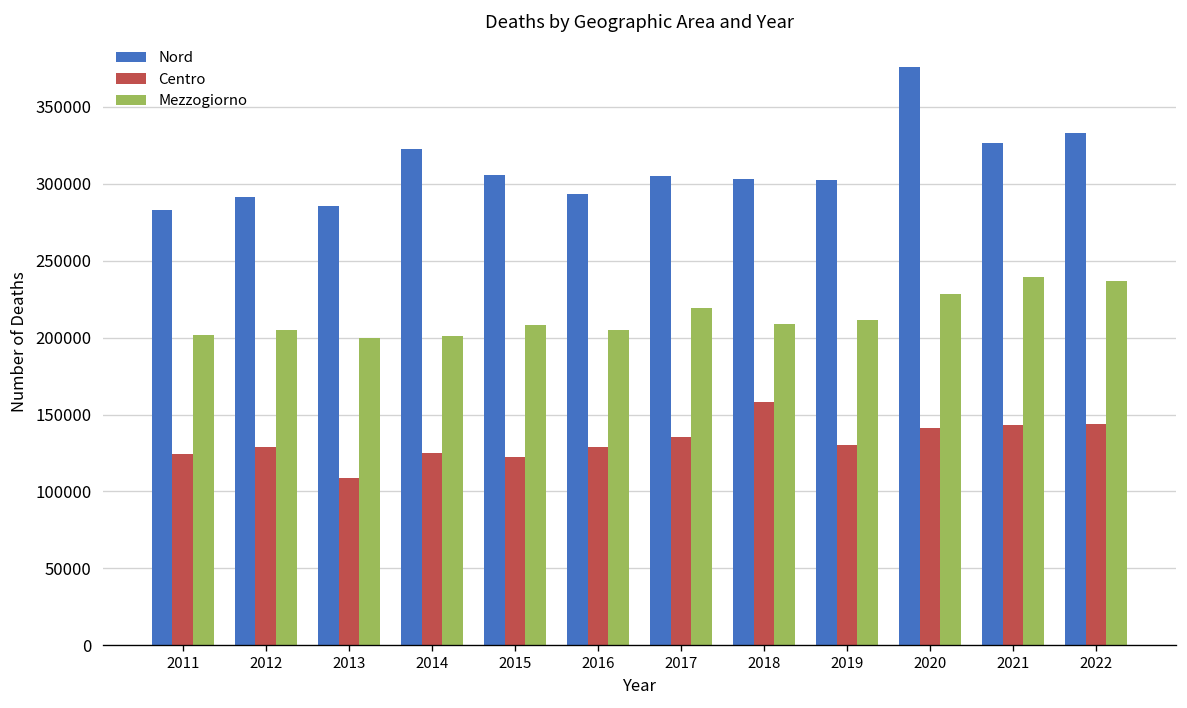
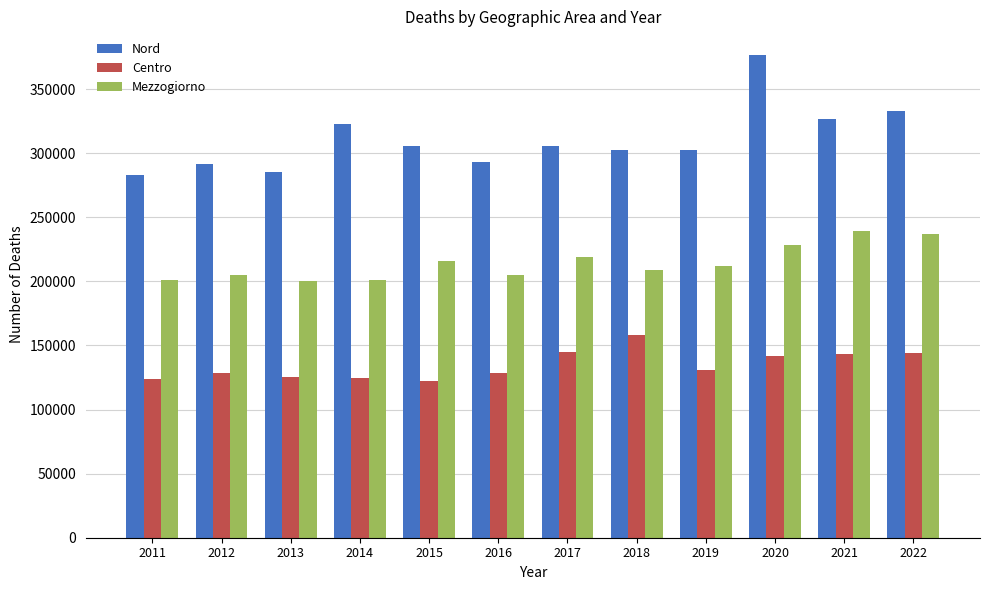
  {
    "Nord": {
      "2011": 283000,
      "2012": 291000,
      "2013": 285000,
      "2014": 322000,
      "2015": 306000,
      "2016": 293000,
      "2017": 305000,
      "2018": 303000,
      "2019": 303000,
      "2020": 376000,
      "2021": 327000,
      "2022": 333000
    },
    "Centro": {
      "2011": 124000,
      "2012": 129000,
-     "2013": 109000,
+     "2013": 125000,
      "2014": 125000,
      "2015": 122000,
      "2016": 129000,
-     "2017": 135000,
+     "2017": 145000,
      "2018": 158000,
      "2019": 130000,
      "2020": 142000,
      "2021": 143000,
      "2022": 144000
    },
    "Mezzogiorno": {
      "2011": 201000,
      "2012": 205000,
      "2013": 200000,
      "2014": 201000,
-     "2015": 208000,
+     "2015": 216000,
      "2016": 205000,
      "2017": 219000,
      "2018": 209000,
      "2019": 212000,
      "2020": 228000,
      "2021": 239000,
      "2022": 237000
    }
  }
